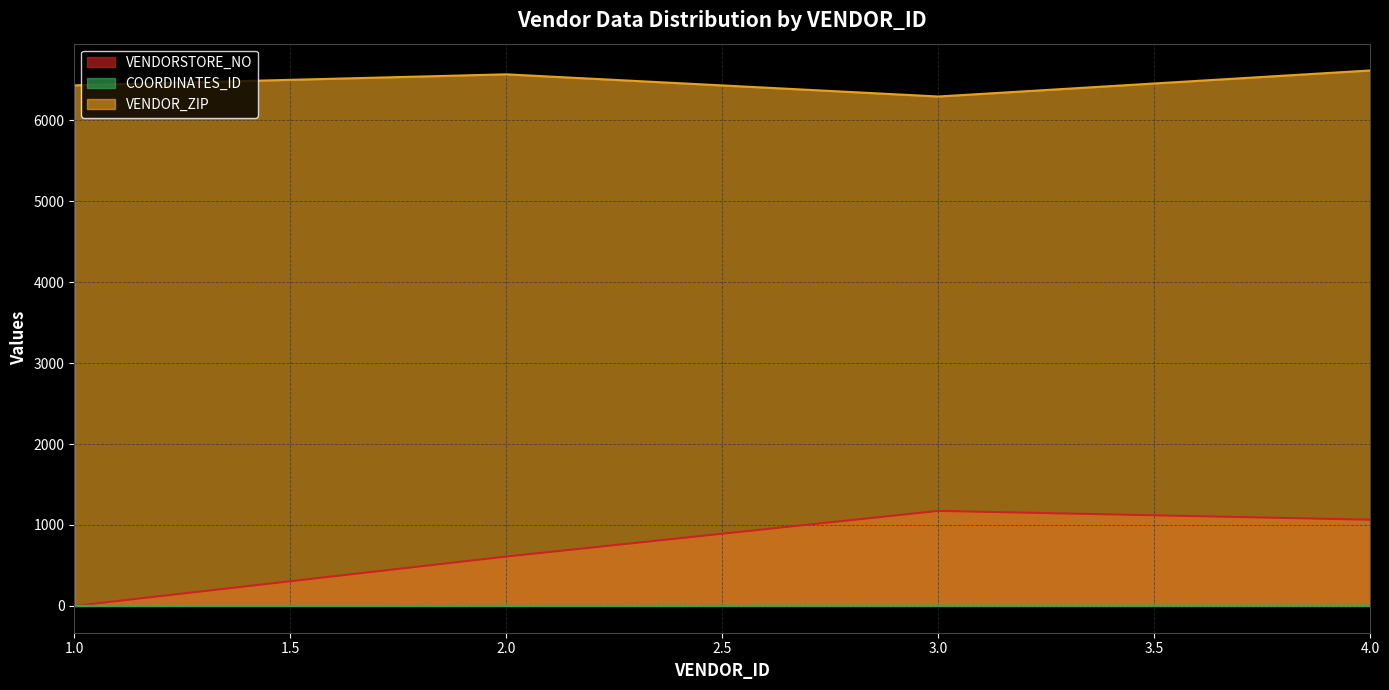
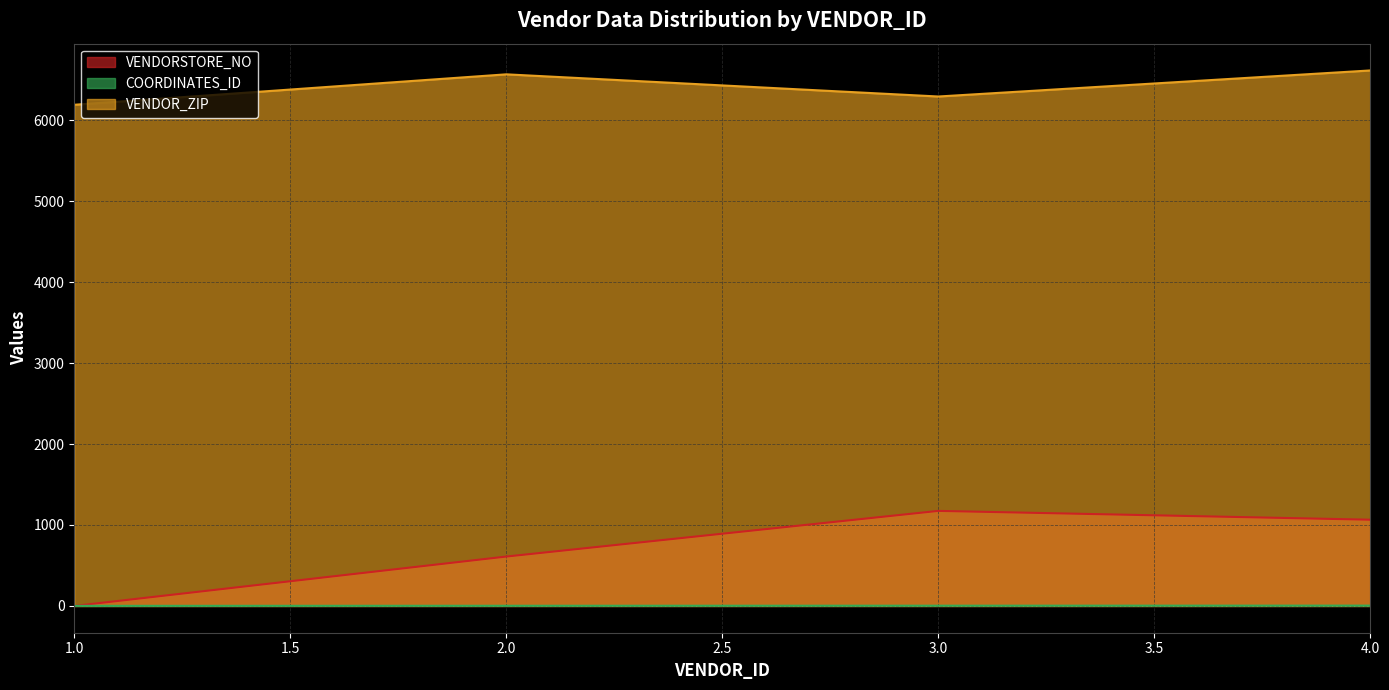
  {
    "VENDORSTORE_NO": {
      "2.0": 600,
      "3.0": 1200,
      "4.0": 1100
    },
    "COORDINATES_ID": {
      "2.0": 0,
      "3.0": 0,
      "4.0": 0
    },
    "VENDOR_ZIP": {
-     "1.0": 6400,
+     "1.0": 6200,
      "2.0": 6600,
      "3.0": 6300,
      "4.0": 6600
    }
  }
